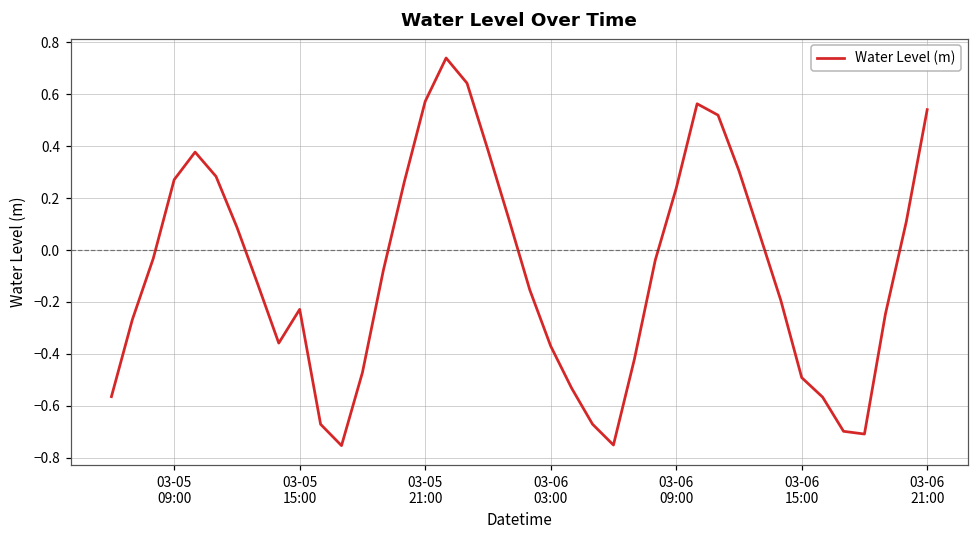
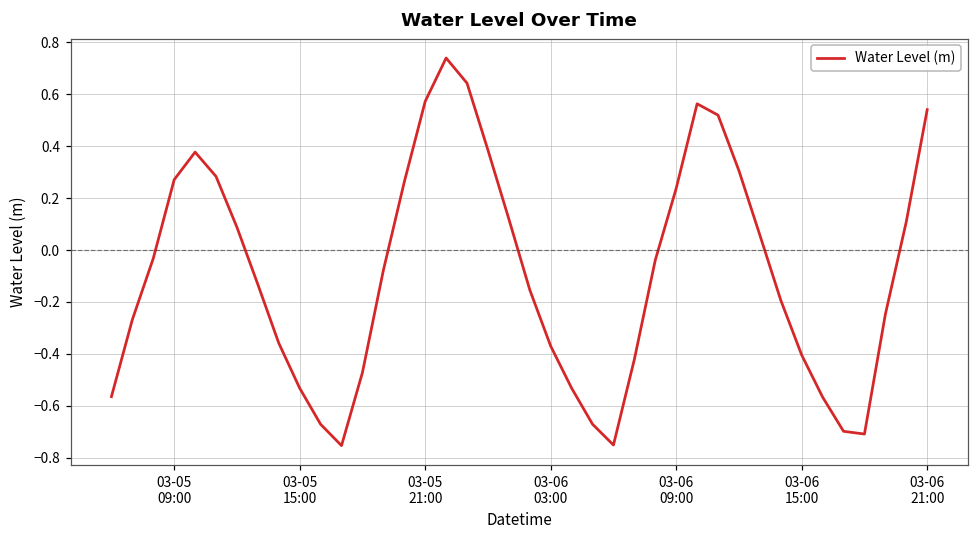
  {
    "03-05 09:00": 0.27,
-   "03-05 15:00": -0.23,
+   "03-05 15:00": -0.53,
    "03-05 21:00": 0.57,
    "03-06 03:00": -0.37,
    "03-06 09:00": 0.24,
-   "03-06 15:00": -0.49,
+   "03-06 15:00": -0.40,
    "03-06 21:00": 0.54
  }
